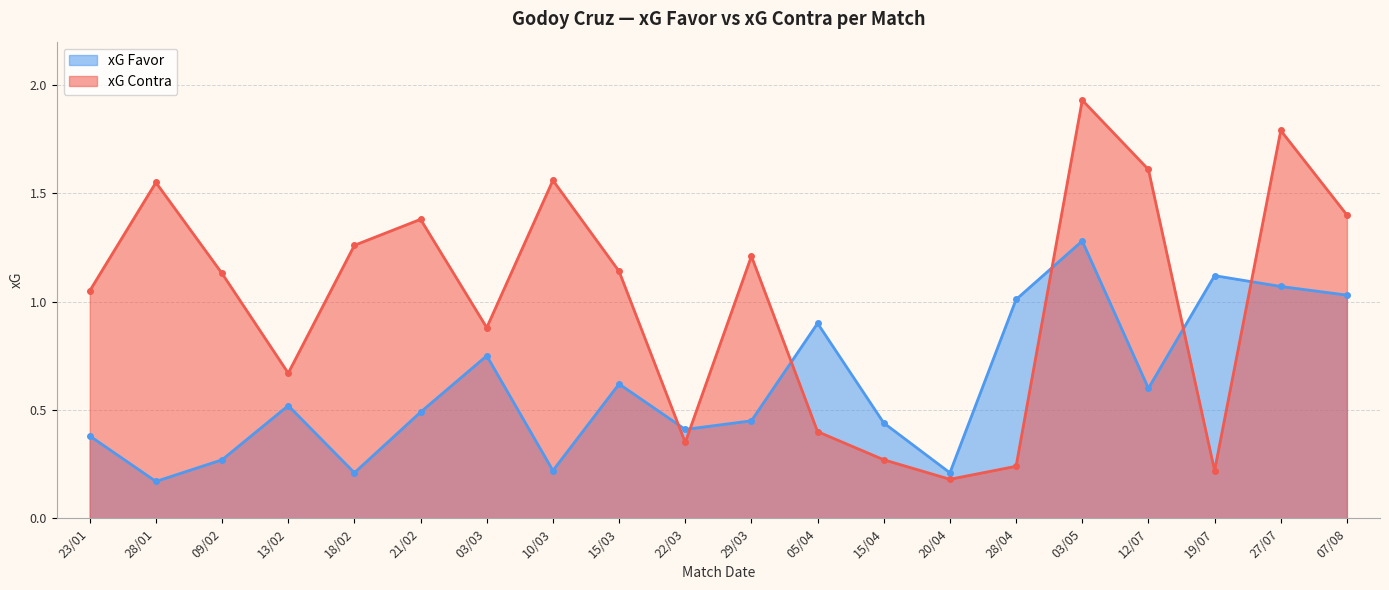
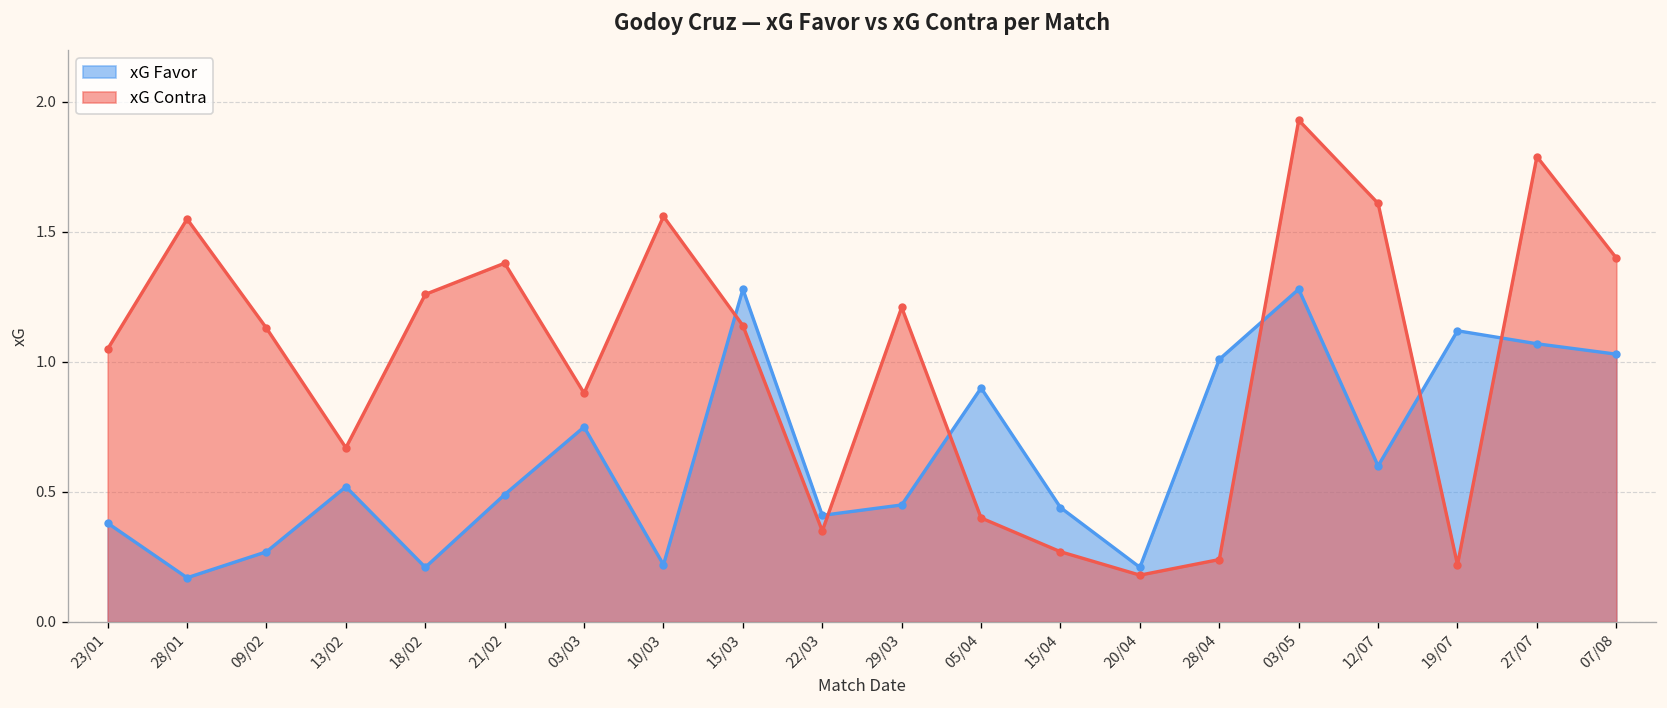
  {
    "xG Favor": {
      "23/01": 0.38,
      "28/01": 0.17,
      "09/02": 0.27,
      "13/02": 0.52,
      "18/02": 0.21,
      "21/02": 0.49,
      "03/03": 0.75,
      "10/03": 0.22,
-     "15/03": 0.62,
+     "15/03": 1.28,
      "22/03": 0.41,
      "29/03": 0.45,
      "05/04": 0.90,
      "15/04": 0.44,
      "20/04": 0.21,
      "28/04": 1.01,
      "03/05": 1.28,
      "12/07": 0.60,
      "19/07": 1.12,
      "27/07": 1.07,
      "07/08": 1.03
    },
    "xG Contra": {
      "23/01": 1.05,
      "28/01": 1.55,
      "09/02": 1.13,
      "13/02": 0.67,
      "18/02": 1.26,
      "21/02": 1.38,
      "03/03": 0.88,
      "10/03": 1.56,
      "15/03": 1.14,
      "22/03": 0.35,
      "29/03": 1.21,
      "05/04": 0.40,
      "15/04": 0.27,
      "20/04": 0.18,
      "28/04": 0.24,
      "03/05": 1.93,
      "12/07": 1.61,
      "19/07": 0.22,
      "27/07": 1.79,
      "07/08": 1.40
    }
  }
